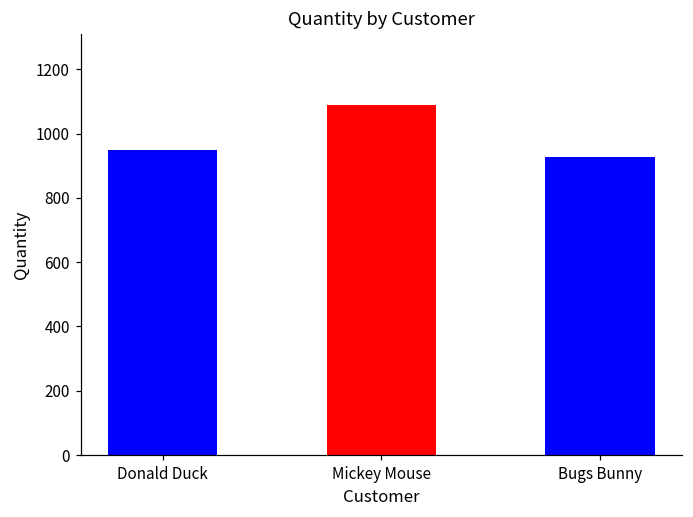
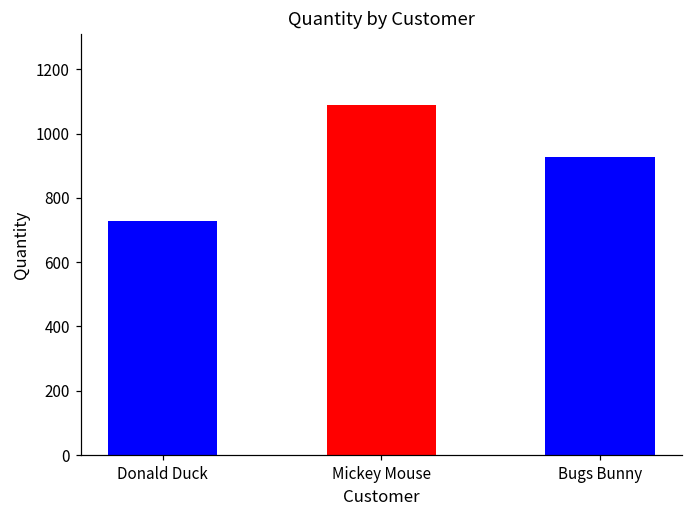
  {
-   "Donald Duck": 950,
+   "Donald Duck": 730,
    "Mickey Mouse": 1090,
    "Bugs Bunny": 930
  }
